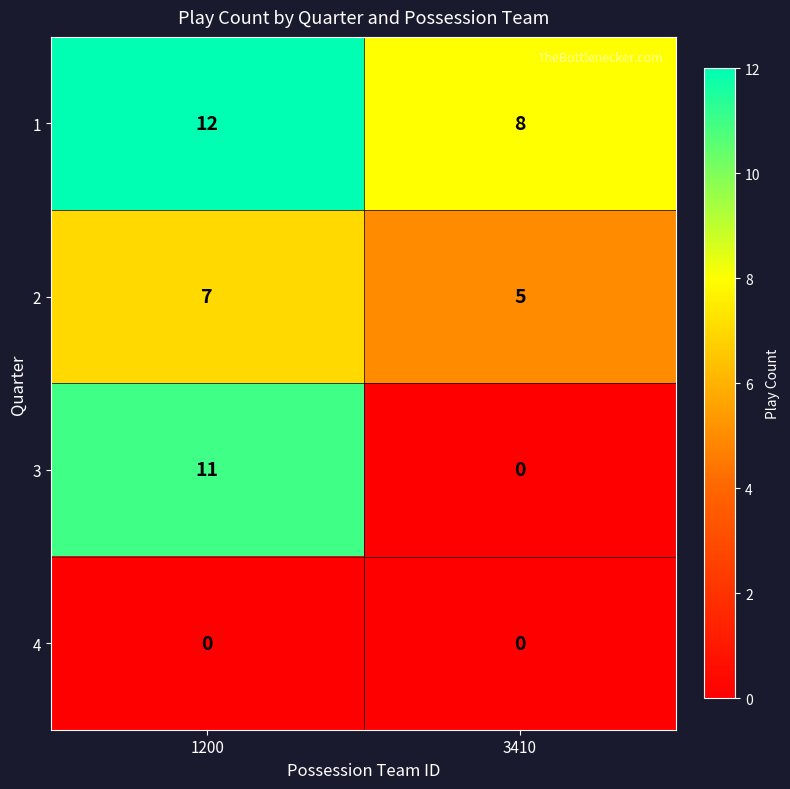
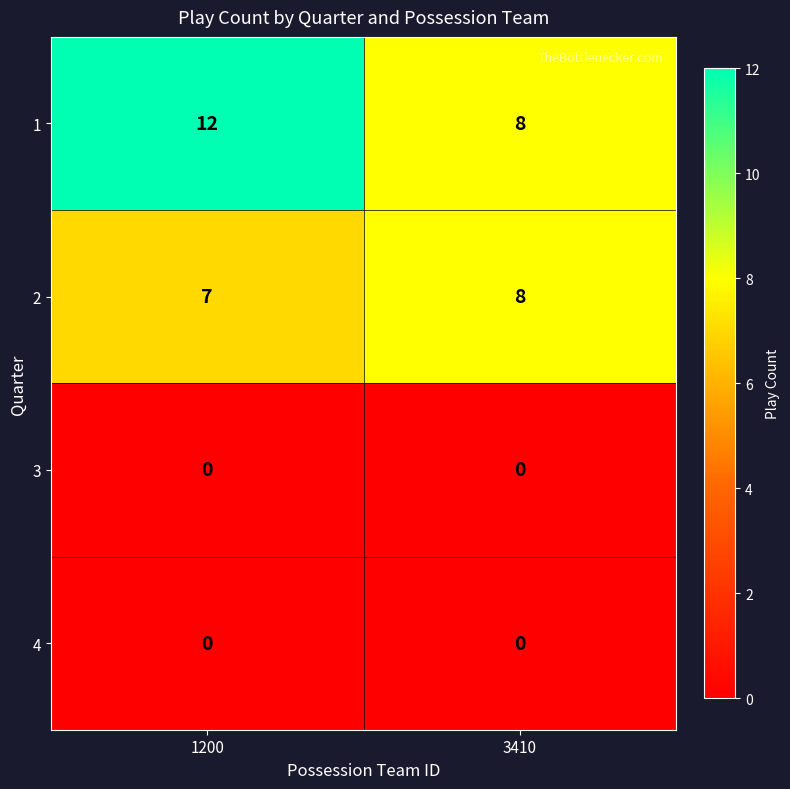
  {
    "1": {
      "1200": 12
    },
    "2": {
      "1200": 7,
-     "3410": 5
+     "3410": 8
    },
    "3": {
-     "1200": 11,
+     "1200": 0,
      "3410": 0
    },
    "4": {
      "1200": 0,
      "3410": 0
    }
  }
